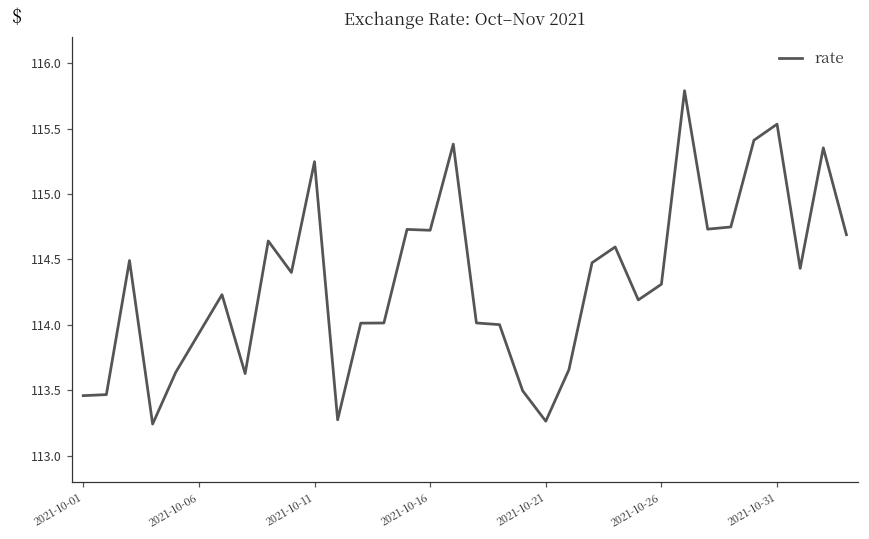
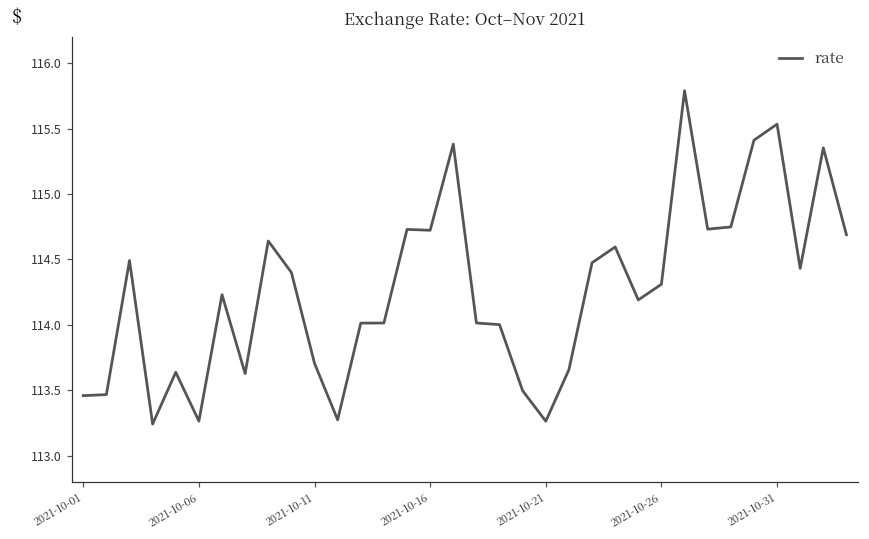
  {
    "2021-10-01": 113.46,
-   "2021-10-06": 113.93,
-   "2021-10-11": 115.25,
+   "2021-10-06": 113.27,
+   "2021-10-11": 113.71,
    "2021-10-16": 114.72,
    "2021-10-21": 113.26,
    "2021-10-26": 114.31,
    "2021-10-31": 115.53
  }
